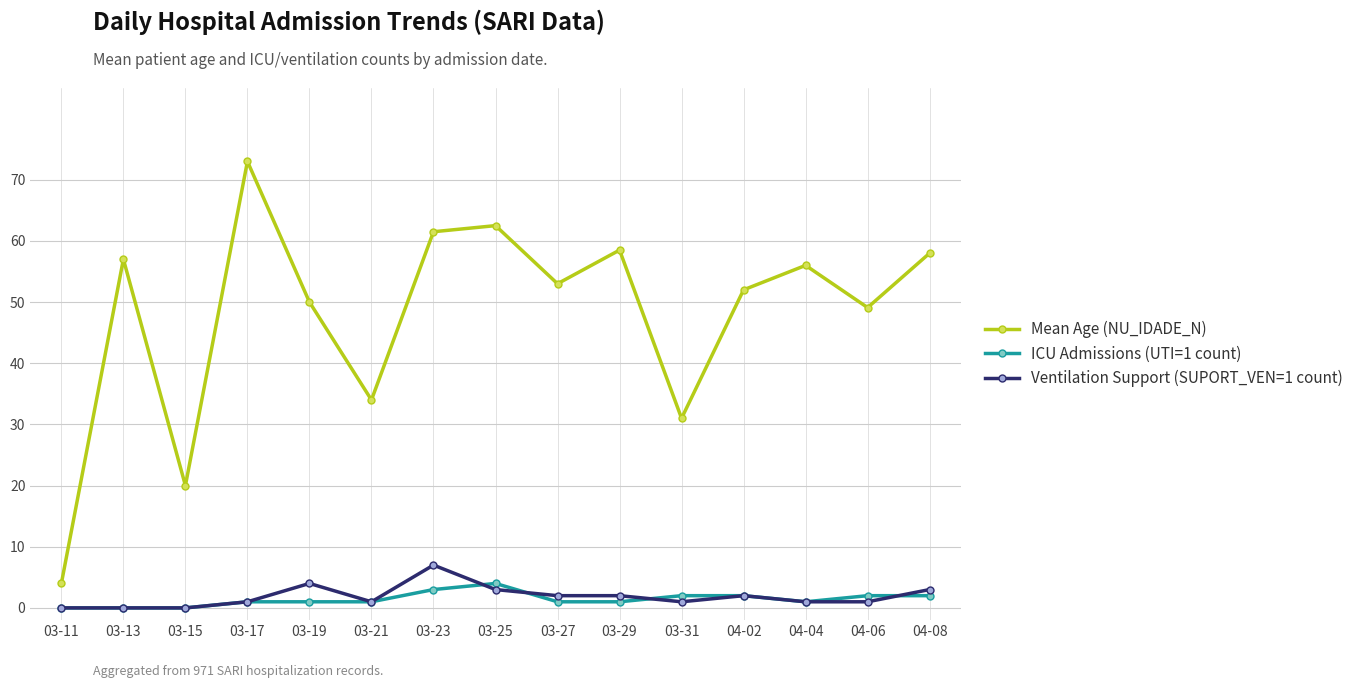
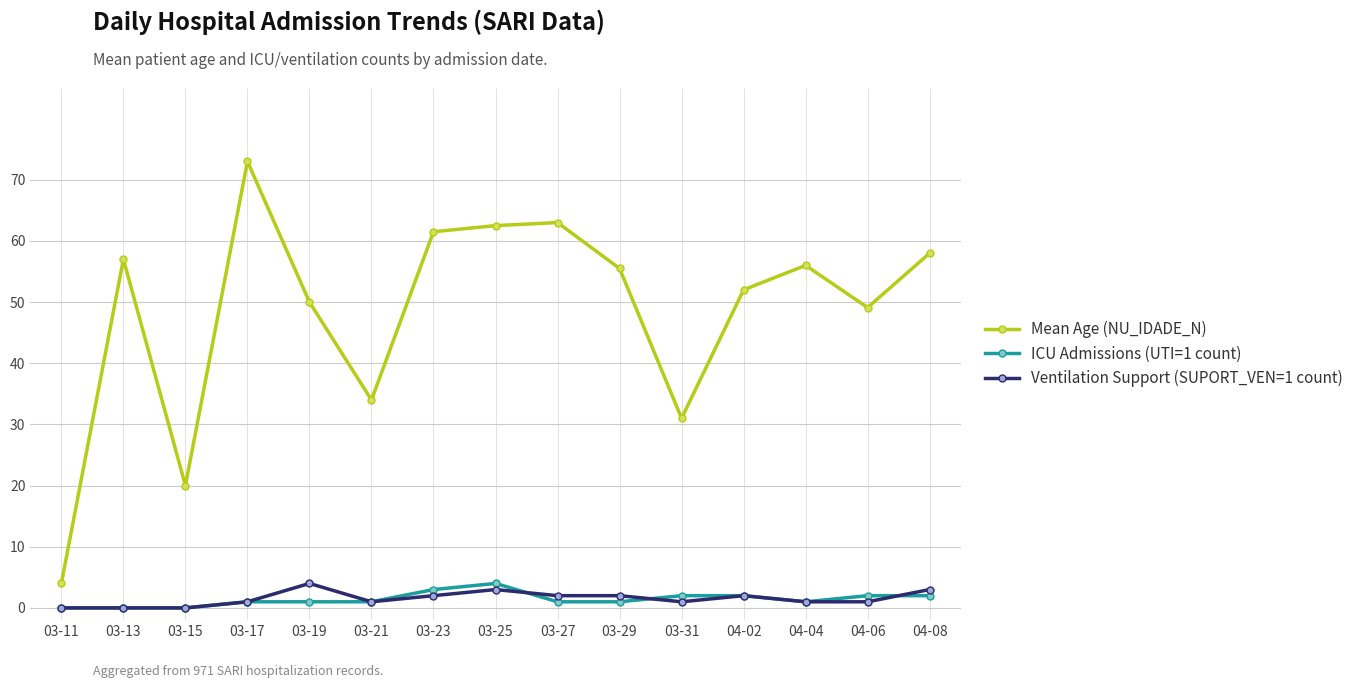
  {
    "Mean Age (NU_IDADE_N)": {
      "03-11": 4,
      "03-13": 57,
      "03-15": 20,
      "03-17": 73,
      "03-19": 50,
      "03-21": 34,
      "03-23": 62,
      "03-25": 63,
-     "03-27": 53,
-     "03-29": 59,
+     "03-27": 63,
+     "03-29": 56,
      "03-31": 31,
      "04-02": 52,
      "04-04": 56,
      "04-06": 49,
      "04-08": 58
    },
    "ICU Admissions (UTI=1 count)": {
      "03-19": 1,
      "03-23": 3,
      "03-25": 4,
      "03-27": 1,
      "03-29": 1,
      "03-31": 2,
      "04-06": 2,
      "04-08": 2
    },
    "Ventilation Support (SUPORT_VEN=1 count)": {
      "03-19": 4,
-     "03-23": 7,
+     "03-23": 2,
      "03-25": 3,
      "03-27": 2,
      "03-29": 2,
      "03-31": 1,
      "04-06": 1,
      "04-08": 3
    }
  }
